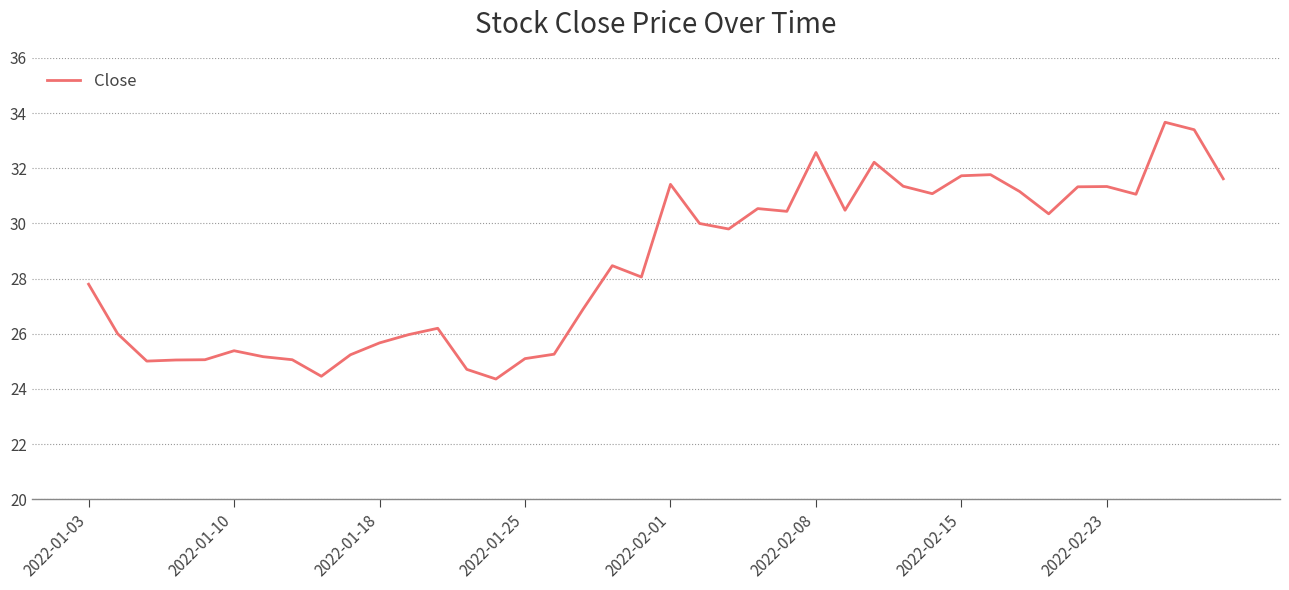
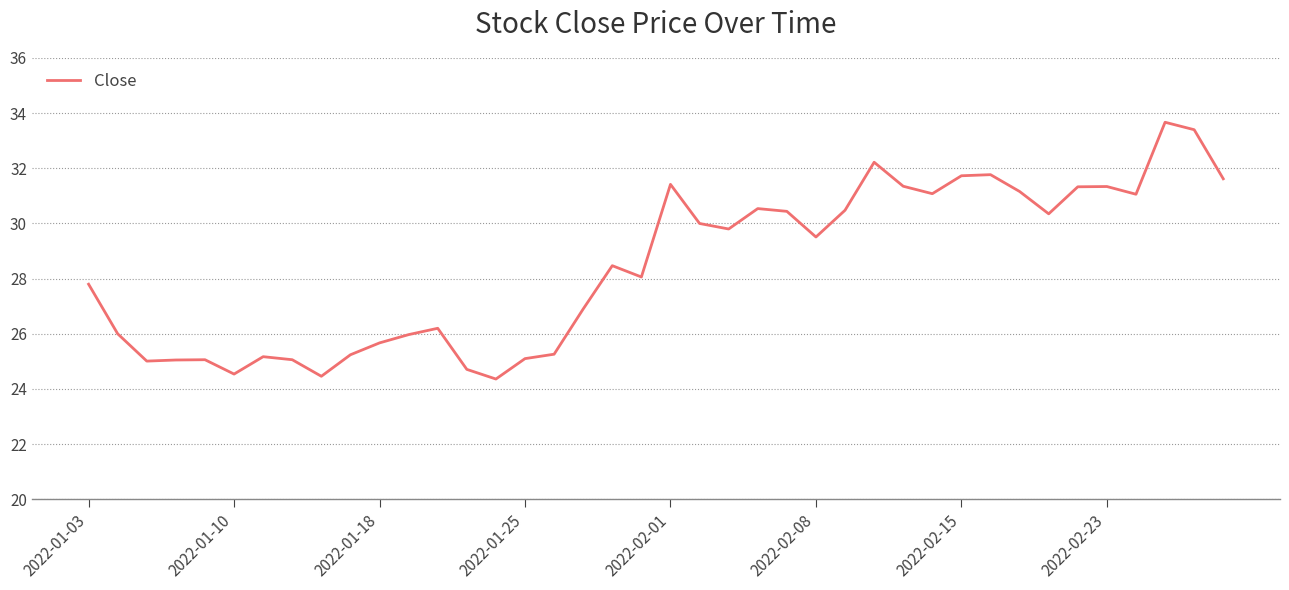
  {
    "2022-01-03": 27.8,
-   "2022-01-10": 25.4,
+   "2022-01-10": 24.5,
    "2022-01-18": 25.7,
    "2022-01-25": 25.1,
    "2022-02-01": 31.4,
-   "2022-02-08": 32.6,
+   "2022-02-08": 29.5,
    "2022-02-15": 31.7,
    "2022-02-23": 31.3
  }
